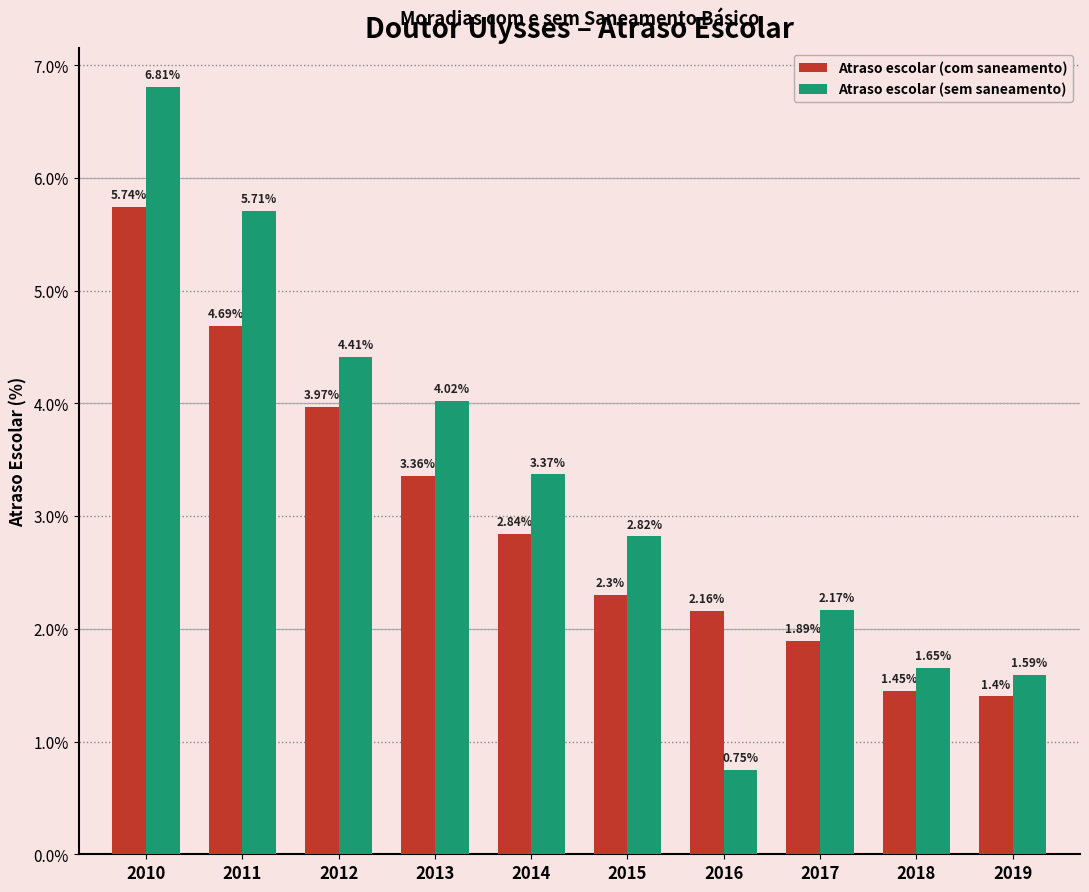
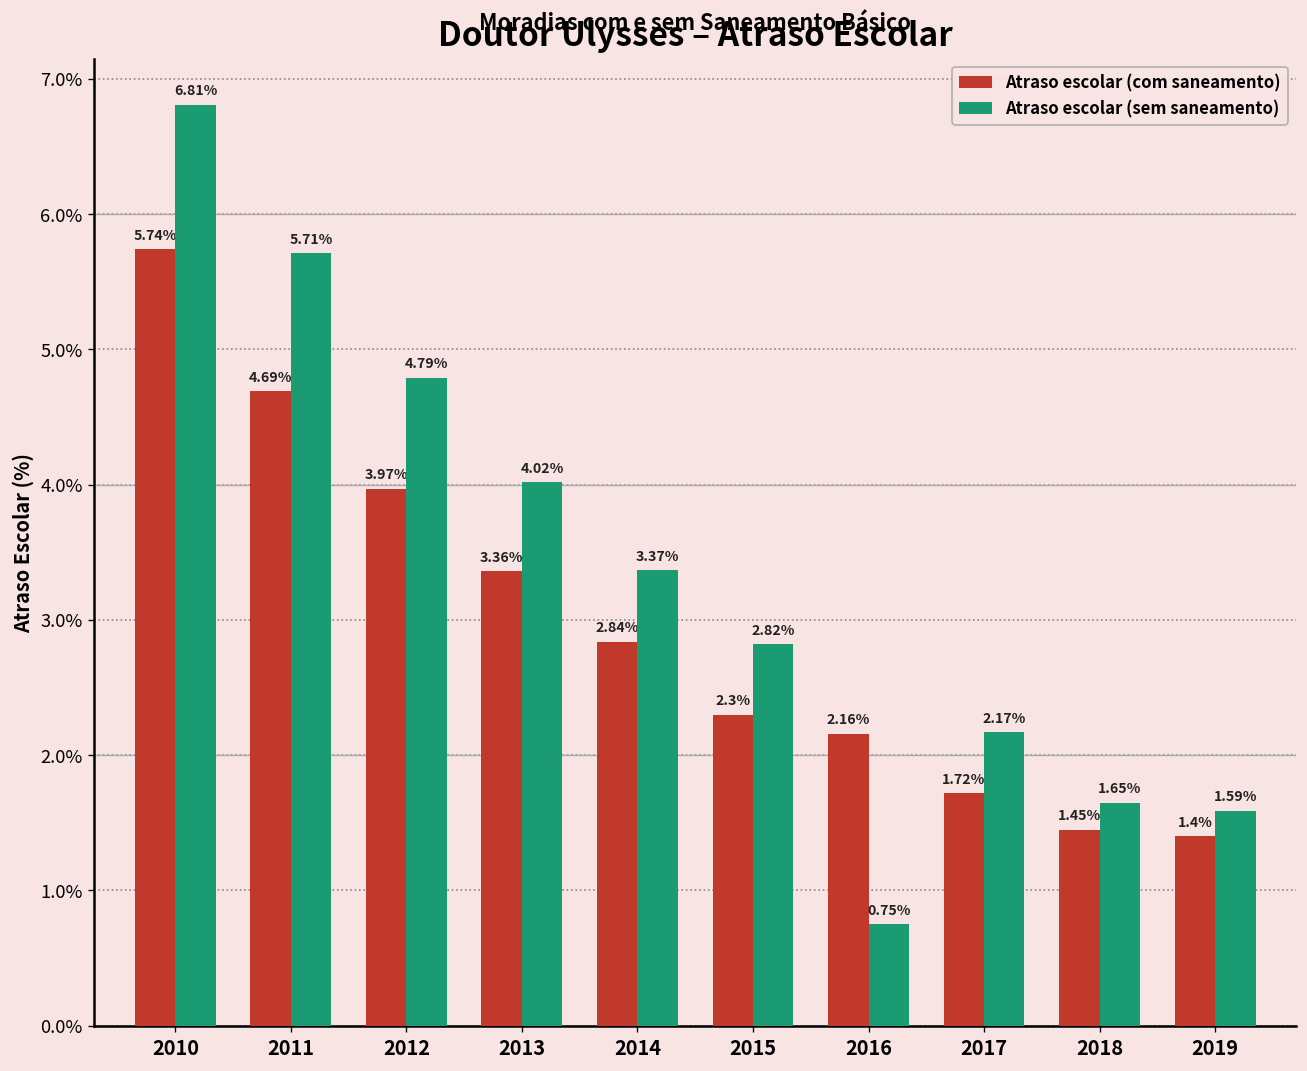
  {
    "Atraso escolar (com saneamento)": {
      "2010": "5.74%",
      "2011": "4.69%",
      "2012": "3.97%",
      "2013": "3.36%",
      "2014": "2.84%",
      "2015": "2.3%",
      "2016": "2.16%",
-     "2017": "1.89%",
+     "2017": "1.72%",
      "2018": "1.45%",
      "2019": "1.4%"
    },
    "Atraso escolar (sem saneamento)": {
      "2010": "6.81%",
      "2011": "5.71%",
-     "2012": "4.41%",
+     "2012": "4.79%",
      "2013": "4.02%",
      "2014": "3.37%",
      "2015": "2.82%",
      "2016": "0.75%",
      "2017": "2.17%",
      "2018": "1.65%",
      "2019": "1.59%"
    }
  }
